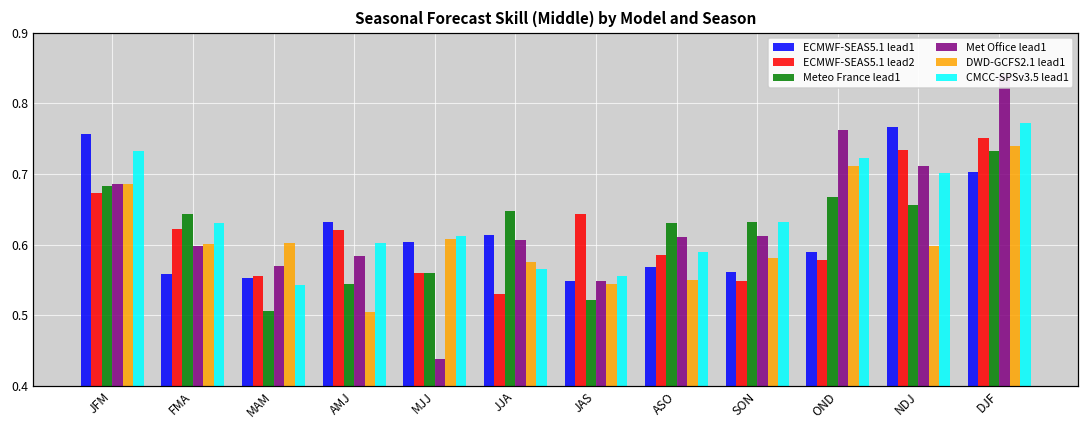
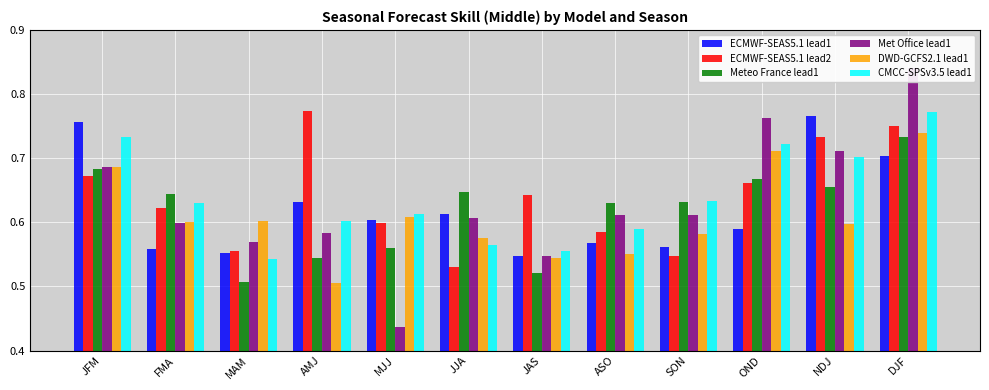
  {
    "ECMWF-SEAS5.1 lead1": {
      "JFM": 0.76,
      "FMA": 0.56,
      "MAM": 0.55,
      "AMJ": 0.63,
      "MJJ": 0.60,
      "JJA": 0.61,
      "JAS": 0.55,
      "ASO": 0.57,
      "SON": 0.56,
      "OND": 0.59,
      "NDJ": 0.77,
      "DJF": 0.70
    },
    "ECMWF-SEAS5.1 lead2": {
      "JFM": 0.67,
      "FMA": 0.62,
      "MAM": 0.55,
-     "AMJ": 0.62,
-     "MJJ": 0.56,
+     "AMJ": 0.77,
+     "MJJ": 0.60,
      "JJA": 0.53,
      "JAS": 0.64,
      "ASO": 0.58,
      "SON": 0.55,
-     "OND": 0.58,
+     "OND": 0.66,
      "NDJ": 0.73,
      "DJF": 0.75
    },
    "Meteo France lead1": {
      "JFM": 0.68,
      "FMA": 0.64,
      "MAM": 0.51,
      "AMJ": 0.54,
      "MJJ": 0.56,
      "JJA": 0.65,
      "JAS": 0.52,
      "ASO": 0.63,
      "SON": 0.63,
      "OND": 0.67,
      "NDJ": 0.66,
      "DJF": 0.73
    },
    "Met Office lead1": {
      "JFM": 0.69,
      "FMA": 0.60,
      "MAM": 0.57,
      "AMJ": 0.58,
      "MJJ": 0.44,
      "JJA": 0.61,
      "JAS": 0.55,
      "ASO": 0.61,
      "SON": 0.61,
      "OND": 0.76,
      "NDJ": 0.71
    },
    "DWD-GCFS2.1 lead1": {
      "JFM": 0.69,
      "FMA": 0.60,
      "MAM": 0.60,
      "AMJ": 0.50,
      "MJJ": 0.61,
      "JJA": 0.58,
      "JAS": 0.54,
      "ASO": 0.55,
      "SON": 0.58,
      "OND": 0.71,
      "NDJ": 0.60,
      "DJF": 0.74
    },
    "CMCC-SPSv3.5 lead1": {
      "JFM": 0.73,
      "FMA": 0.63,
      "MAM": 0.54,
      "AMJ": 0.60,
      "MJJ": 0.61,
      "JJA": 0.57,
      "JAS": 0.56,
      "ASO": 0.59,
      "SON": 0.63,
      "OND": 0.72,
      "NDJ": 0.70,
      "DJF": 0.77
    }
  }
